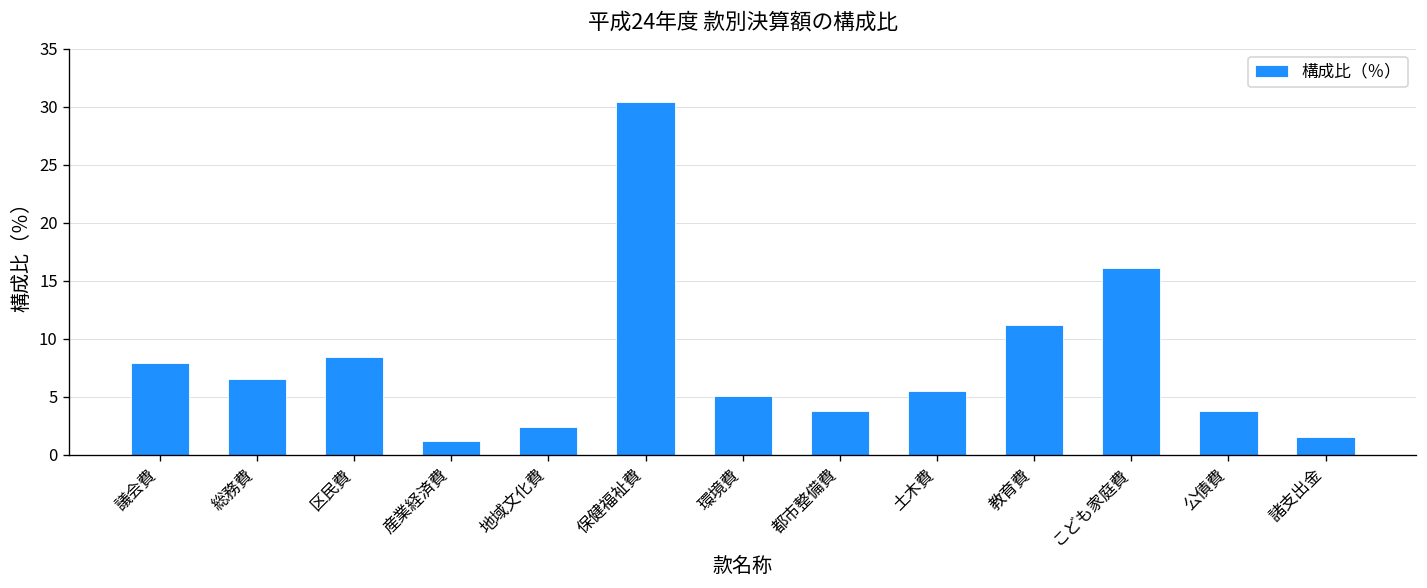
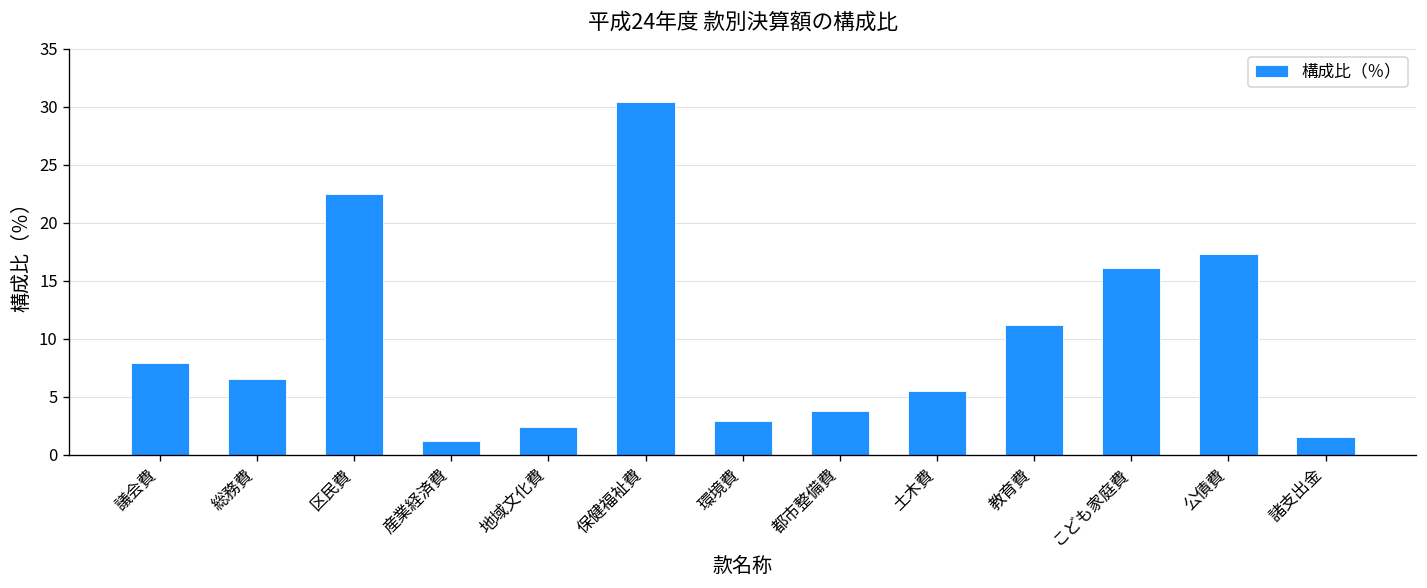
  {
    "議会費": 8,
    "総務費": 7,
-   "区民費": 8,
+   "区民費": 23,
    "産業経済費": 1,
    "地域文化費": 2,
    "保健福祉費": 30,
-   "環境費": 5,
+   "環境費": 3,
    "都市整備費": 4,
    "土木費": 6,
    "教育費": 11,
    "こども家庭費": 16,
-   "公債費": 4,
+   "公債費": 17,
    "諸支出金": 2
  }
